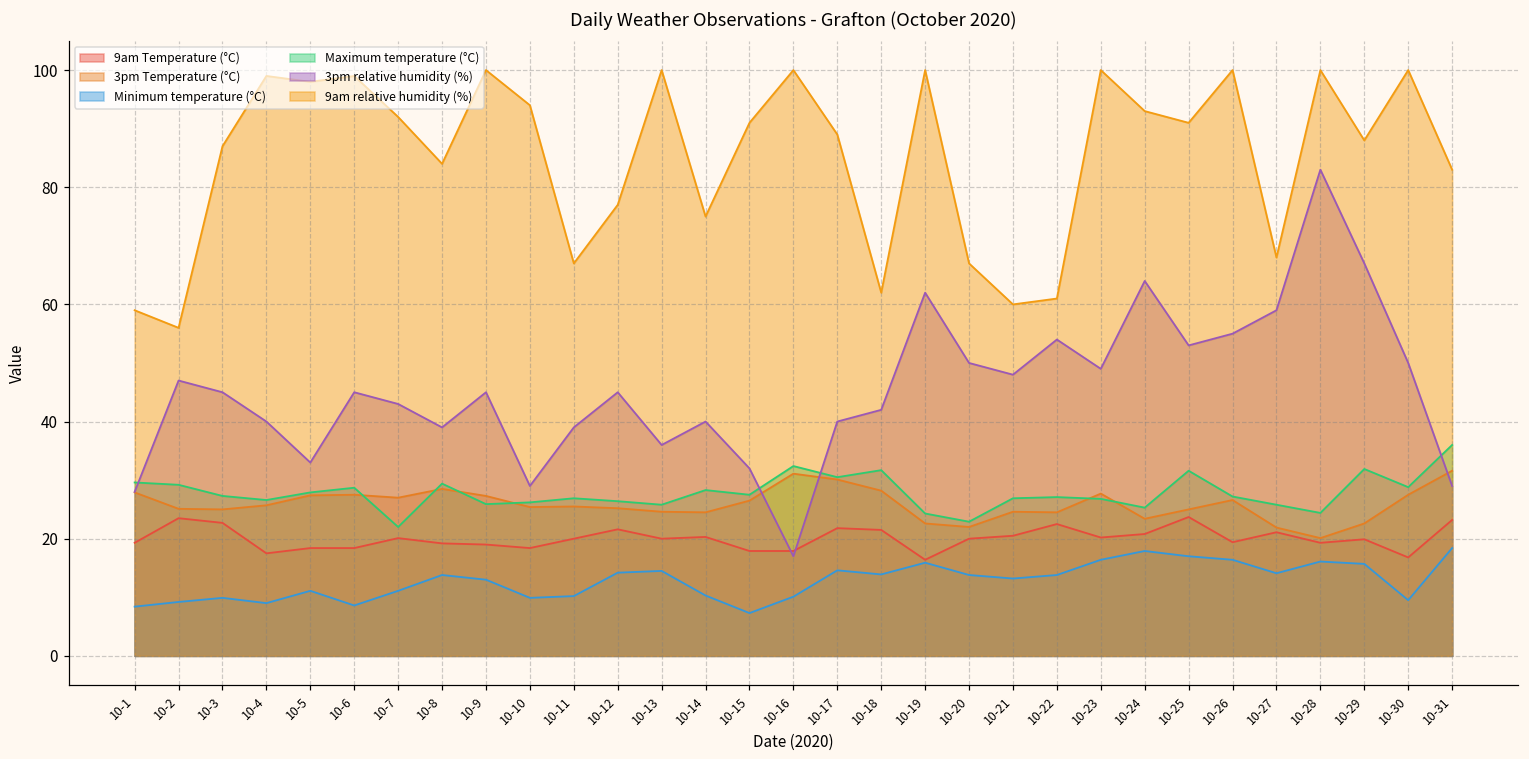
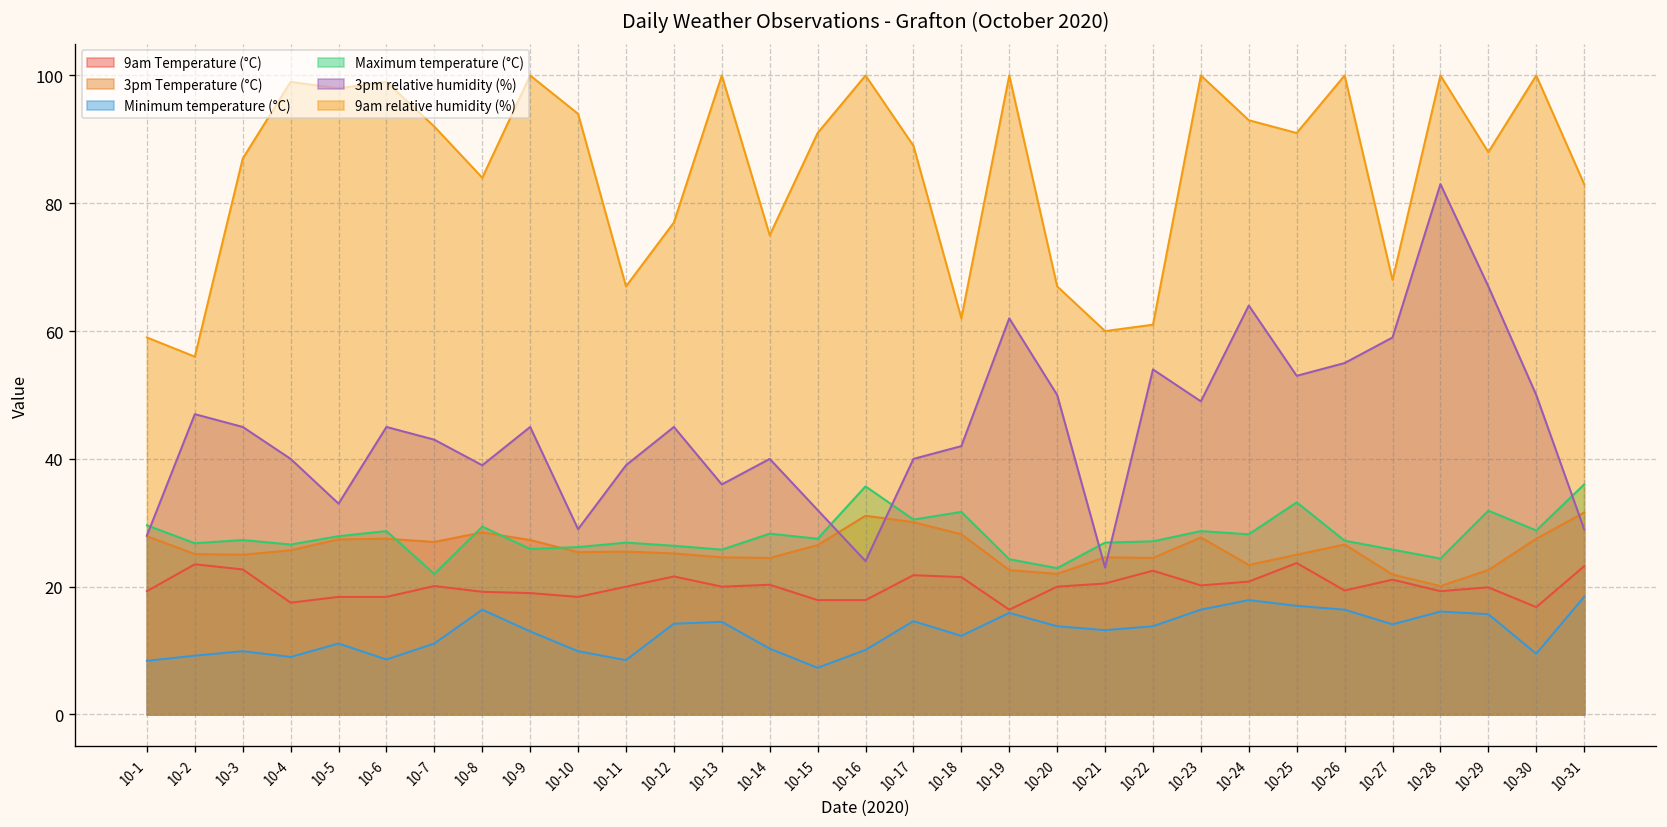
  {
    "Minimum temperature (°C)": {
      "10-1": 8,
      "10-2": 9,
      "10-3": 10,
      "10-4": 9,
      "10-5": 11,
      "10-6": 9,
      "10-7": 11,
-     "10-8": 14,
+     "10-8": 16,
      "10-9": 13,
      "10-10": 10,
-     "10-11": 10,
+     "10-11": 9,
      "10-12": 14,
      "10-13": 15,
      "10-14": 10,
      "10-15": 7,
      "10-16": 10,
      "10-17": 15,
-     "10-18": 14,
+     "10-18": 12,
      "10-19": 16,
      "10-20": 14,
      "10-21": 13,
      "10-22": 14,
      "10-23": 16,
      "10-24": 18,
      "10-25": 17,
      "10-26": 16,
      "10-27": 14,
      "10-28": 16,
      "10-29": 16,
      "10-30": 10,
      "10-31": 18
    },
    "Maximum temperature (°C)": {
      "10-1": 30,
-     "10-2": 29,
+     "10-2": 27,
      "10-3": 27,
      "10-4": 27,
      "10-5": 28,
      "10-6": 29,
      "10-7": 22,
      "10-8": 29,
      "10-9": 26,
      "10-10": 26,
      "10-11": 27,
      "10-12": 26,
      "10-13": 26,
      "10-14": 28,
      "10-15": 28,
-     "10-16": 32,
+     "10-16": 36,
      "10-18": 32,
      "10-19": 24,
      "10-20": 23,
      "10-21": 27,
      "10-22": 27,
-     "10-23": 27,
-     "10-24": 25,
-     "10-25": 32,
+     "10-23": 29,
+     "10-24": 28,
+     "10-25": 33,
      "10-26": 27,
      "10-27": 26,
      "10-28": 24,
      "10-29": 32,
      "10-30": 29,
      "10-31": 36
    },
    "3pm relative humidity (%)": {
      "10-2": 47,
      "10-3": 45,
      "10-4": 40,
      "10-5": 33,
      "10-6": 45,
      "10-7": 43,
      "10-8": 39,
      "10-9": 45,
      "10-10": 29,
      "10-11": 39,
      "10-12": 45,
      "10-13": 36,
      "10-14": 40,
      "10-15": 32,
-     "10-16": 17,
+     "10-16": 24,
      "10-17": 40,
      "10-18": 42,
      "10-19": 62,
      "10-20": 50,
-     "10-21": 48,
+     "10-21": 23,
      "10-22": 54,
      "10-23": 49,
      "10-24": 64,
      "10-25": 53,
      "10-26": 55,
      "10-27": 59,
      "10-28": 83,
      "10-29": 67,
      "10-30": 50,
      "10-31": 29
    }
  }
